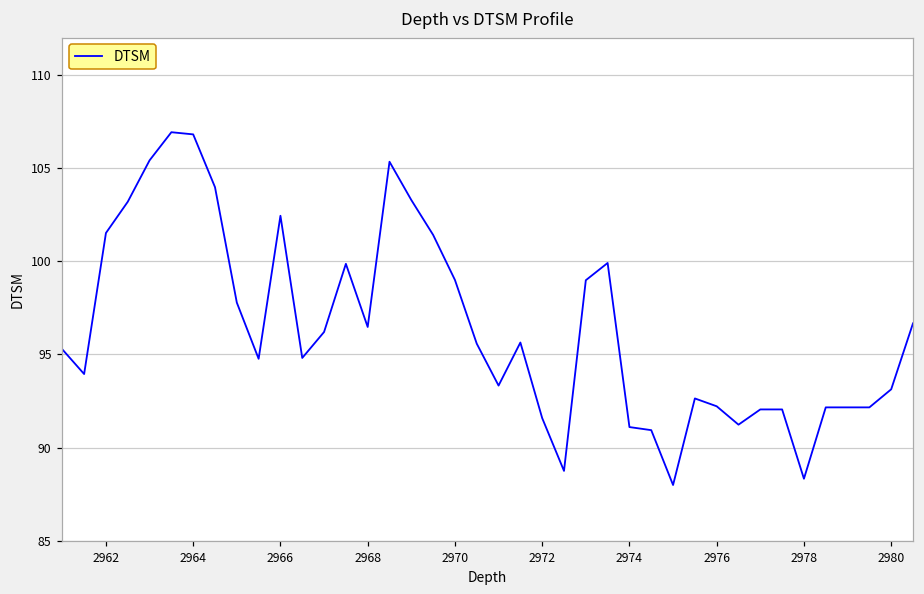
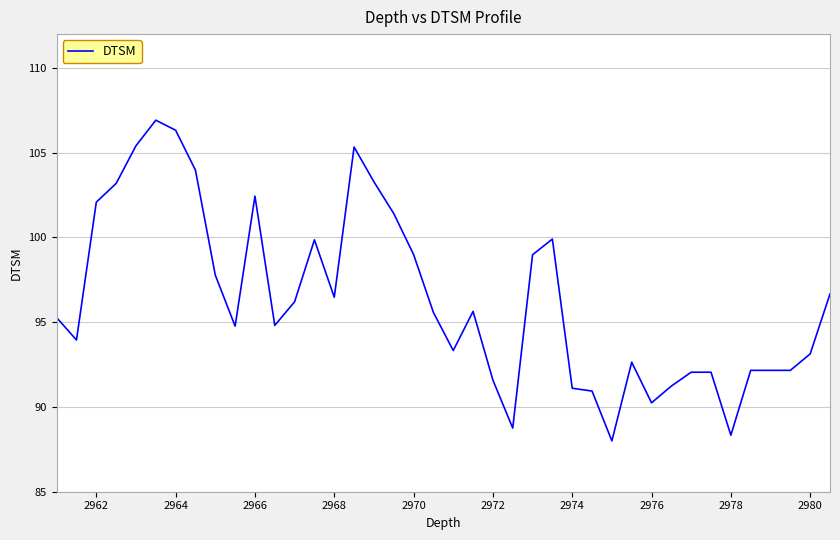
  {
-   "2962": 101.5,
-   "2964": 106.8,
+   "2962": 102.1,
+   "2964": 106.3,
    "2966": 102.4,
    "2968": 96.5,
    "2970": 99.0,
    "2972": 91.6,
    "2974": 91.1,
-   "2976": 92.2,
+   "2976": 90.2,
    "2978": 88.3,
    "2980": 93.1
  }
